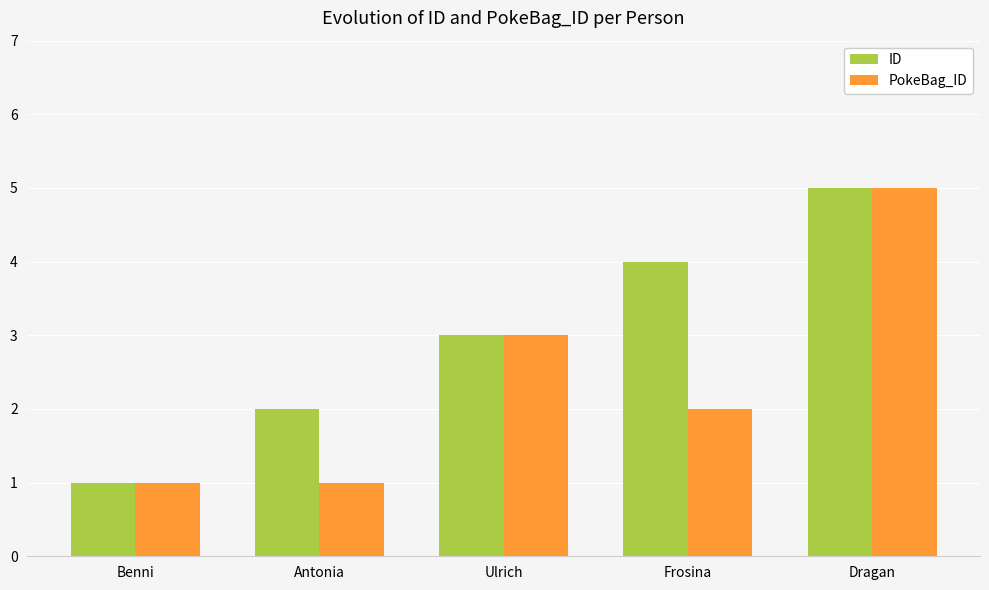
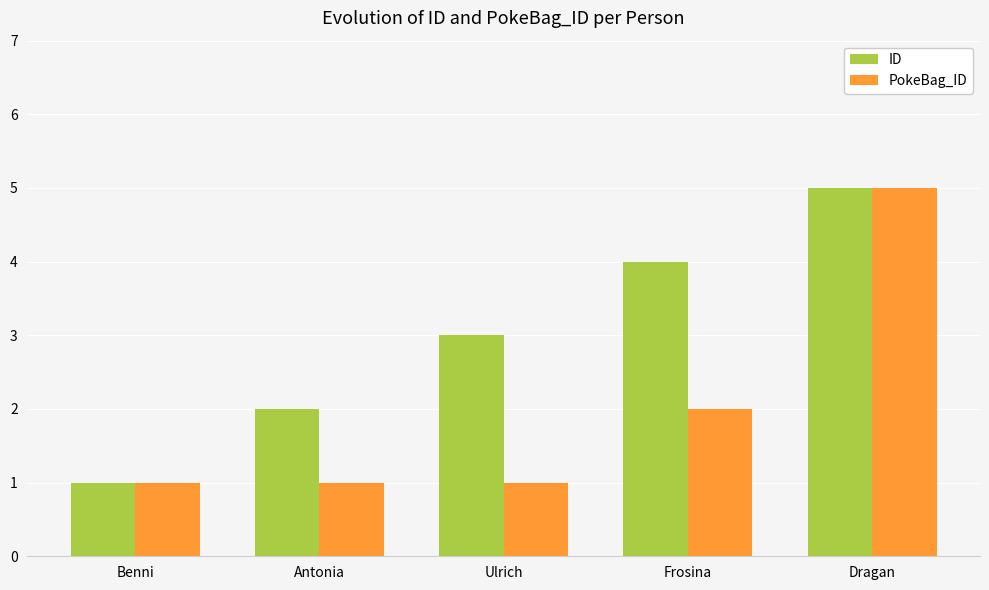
  {
    "ID": {
      "Benni": 1,
      "Antonia": 2,
      "Ulrich": 3,
      "Frosina": 4,
      "Dragan": 5
    },
    "PokeBag_ID": {
      "Benni": 1,
      "Antonia": 1,
-     "Ulrich": 3,
+     "Ulrich": 1,
      "Frosina": 2,
      "Dragan": 5
    }
  }
